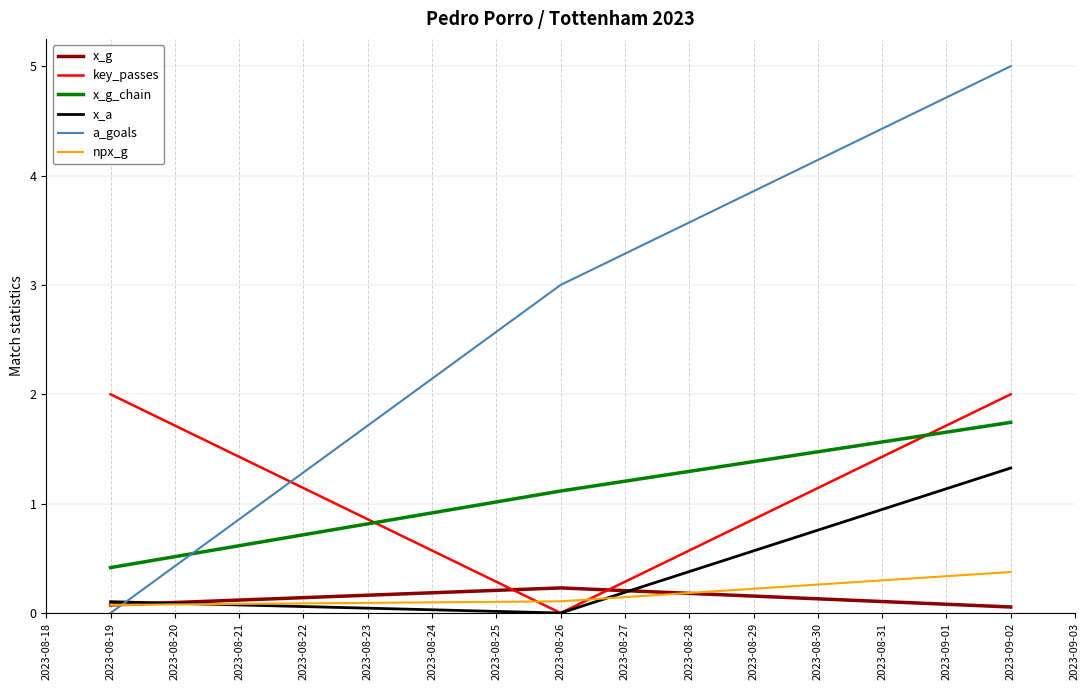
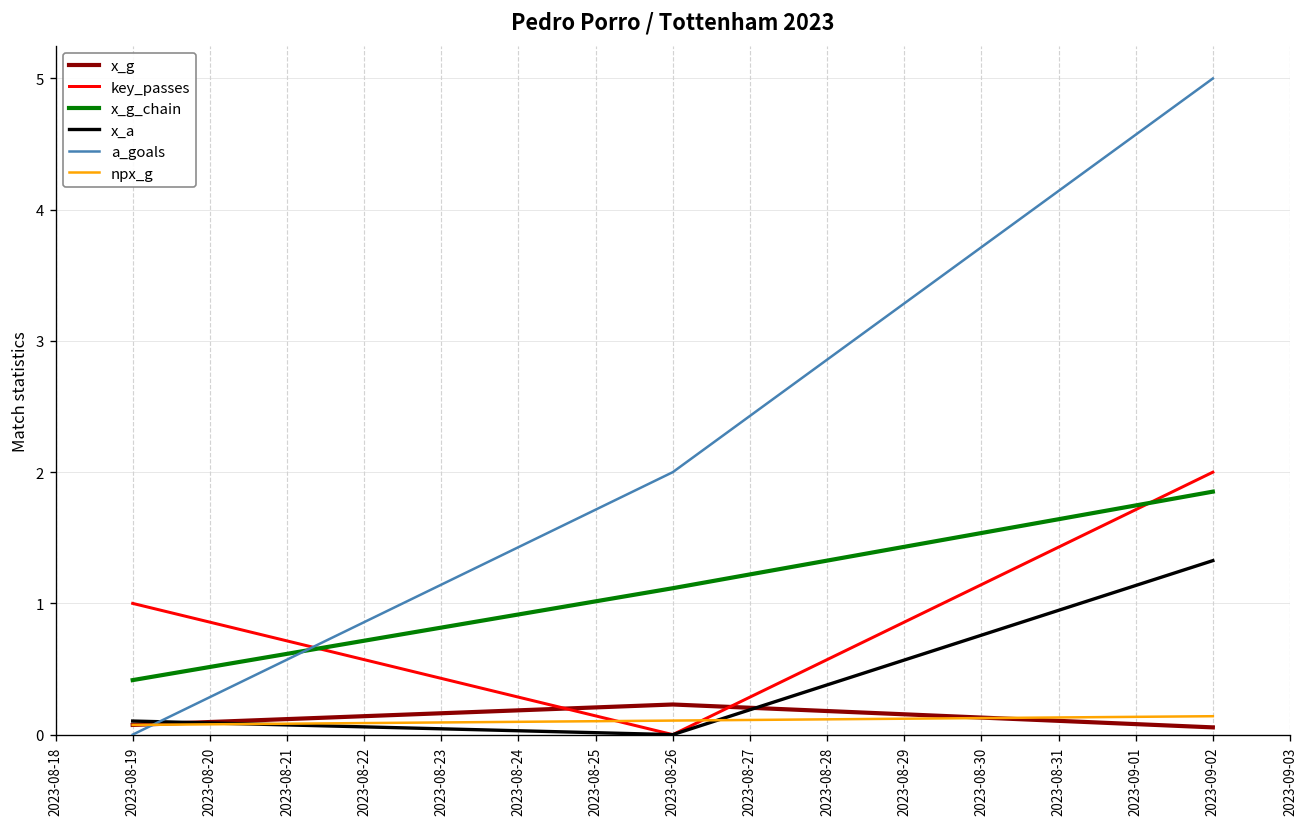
  {
    "x_g": {
      "2023-08-26": 0.23,
      "2023-09-02": 0.06
    },
    "key_passes": {
-     "2023-08-19": 2,
+     "2023-08-19": 1,
      "2023-09-02": 2
    },
    "x_g_chain": {
      "2023-08-19": 0.42,
      "2023-08-26": 1.12,
-     "2023-09-02": 1.74
+     "2023-09-02": 1.85
    },
    "x_a": {
      "2023-08-19": 0.10,
      "2023-09-02": 1.33
    },
    "a_goals": {
      "2023-08-19": 0,
-     "2023-08-26": 3,
+     "2023-08-26": 2,
      "2023-09-02": 5
    },
    "npx_g": {
      "2023-08-26": 0.11,
-     "2023-09-02": 0.38
+     "2023-09-02": 0.14
    }
  }
